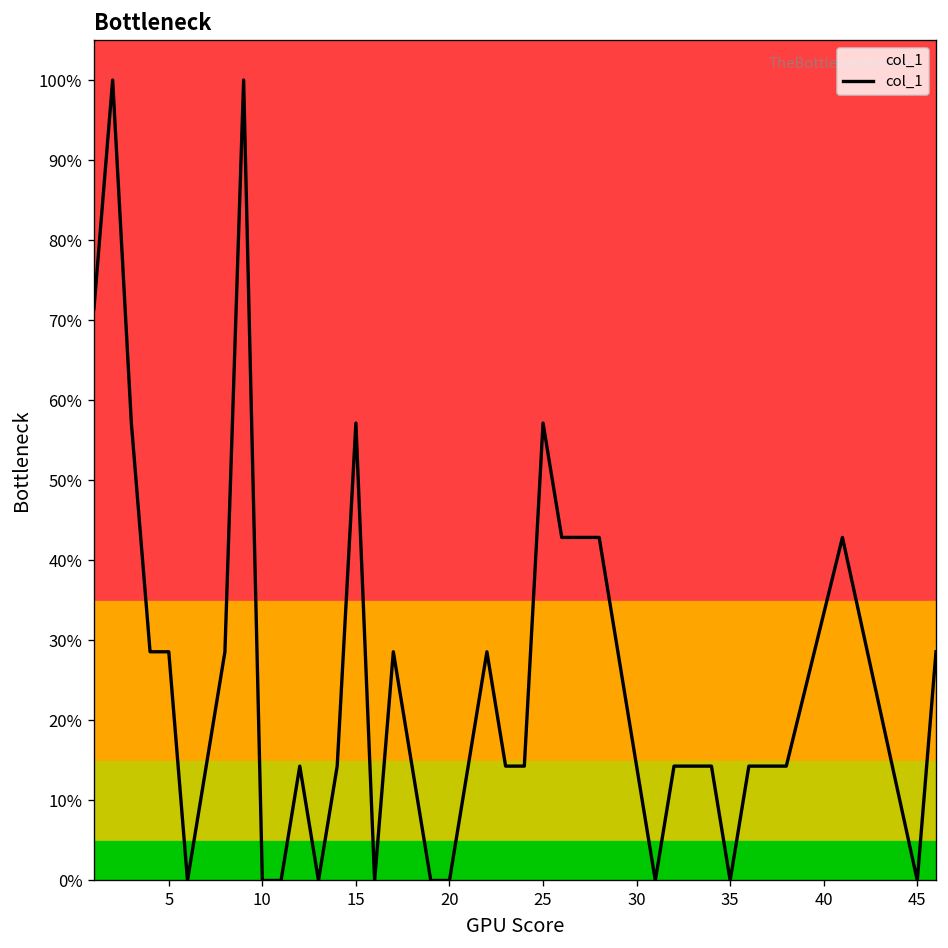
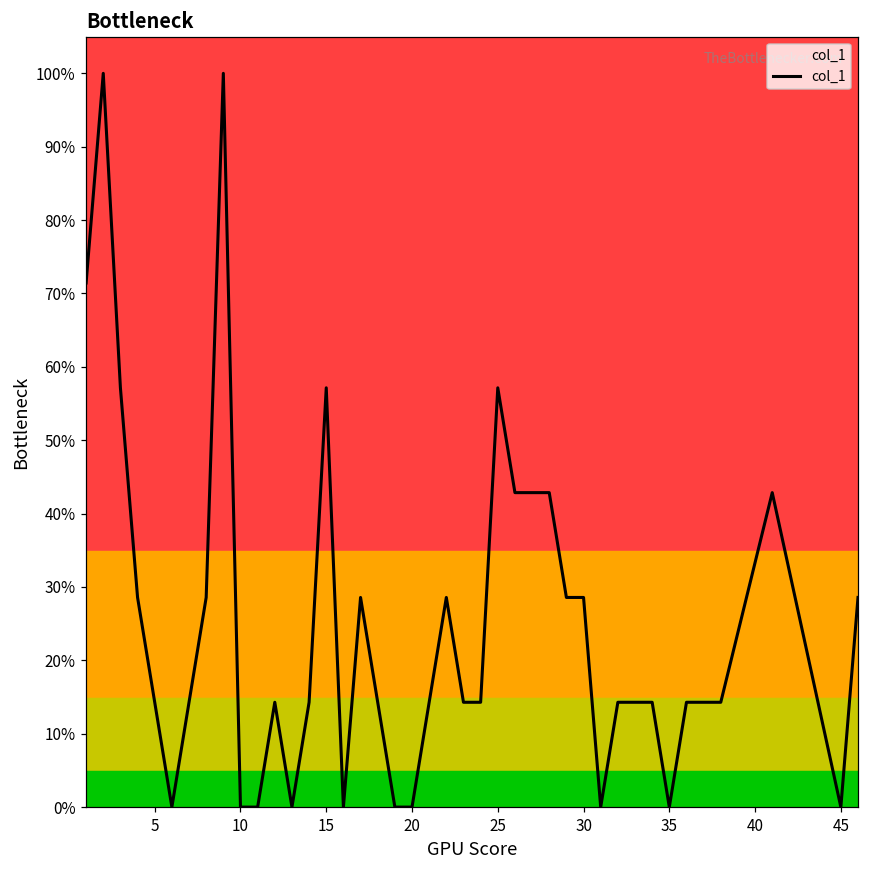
  {
-   "5": "29%",
+   "5": "14%",
    "10": "0%",
    "15": "57%",
    "20": "0%",
    "25": "57%",
-   "30": "14%",
+   "30": "29%",
    "35": "0%",
    "45": "0%"
  }
